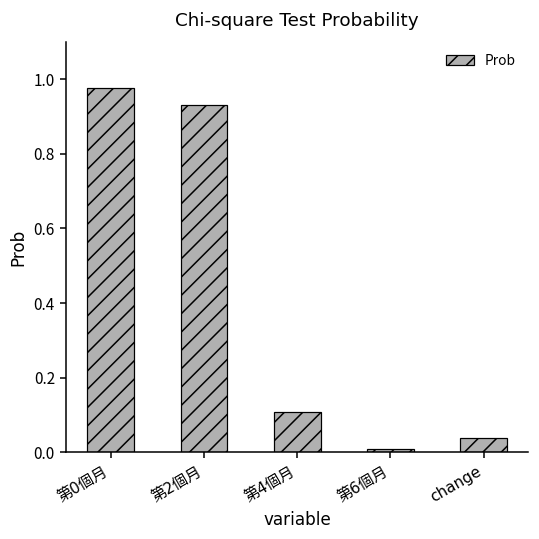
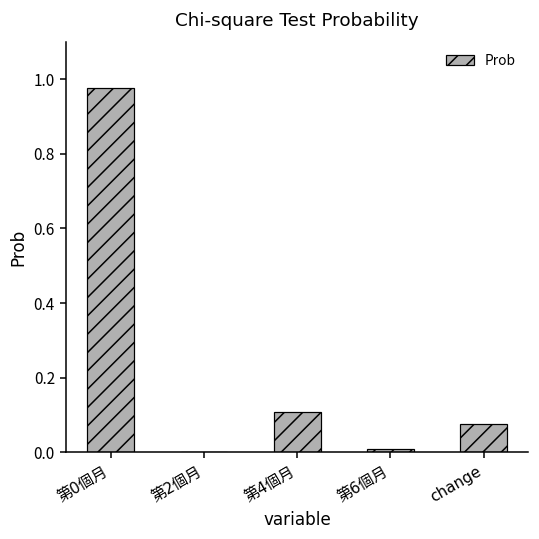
  {
    "第0個月": 0.98,
-   "第2個月": 0.93,
+   "第2個月": 0.00,
    "第4個月": 0.11,
    "第6個月": 0.01,
-   "change": 0.04
+   "change": 0.08
  }
